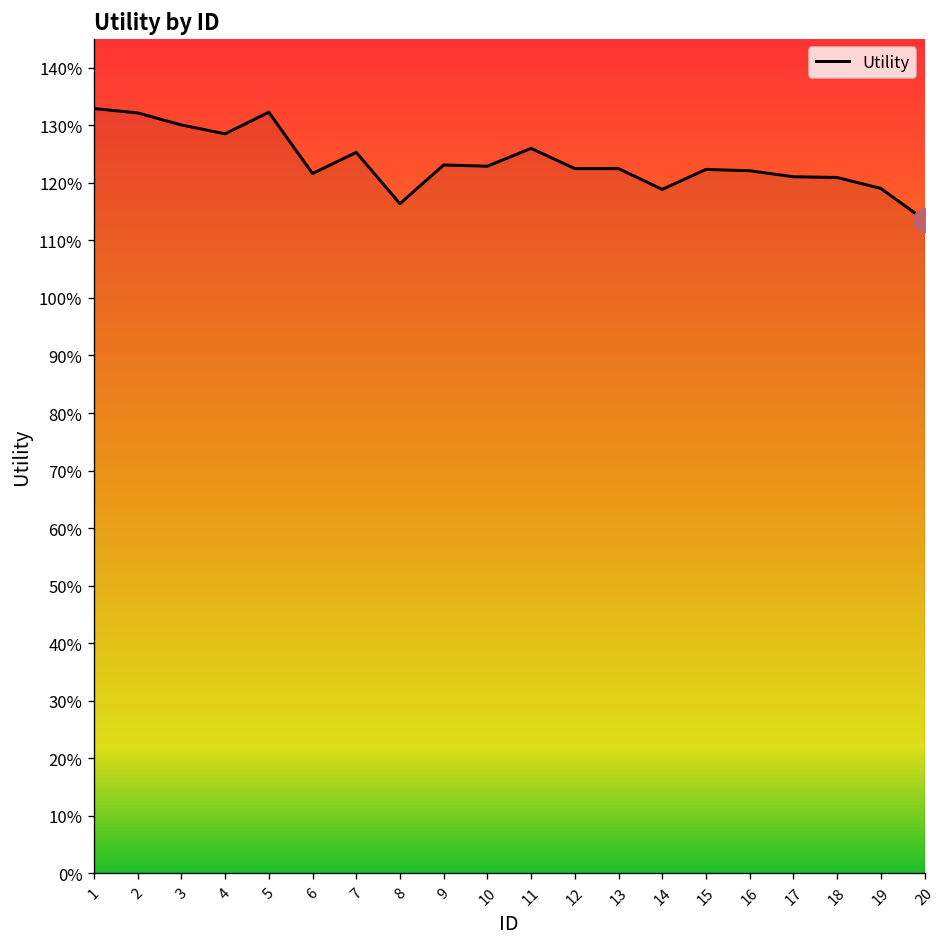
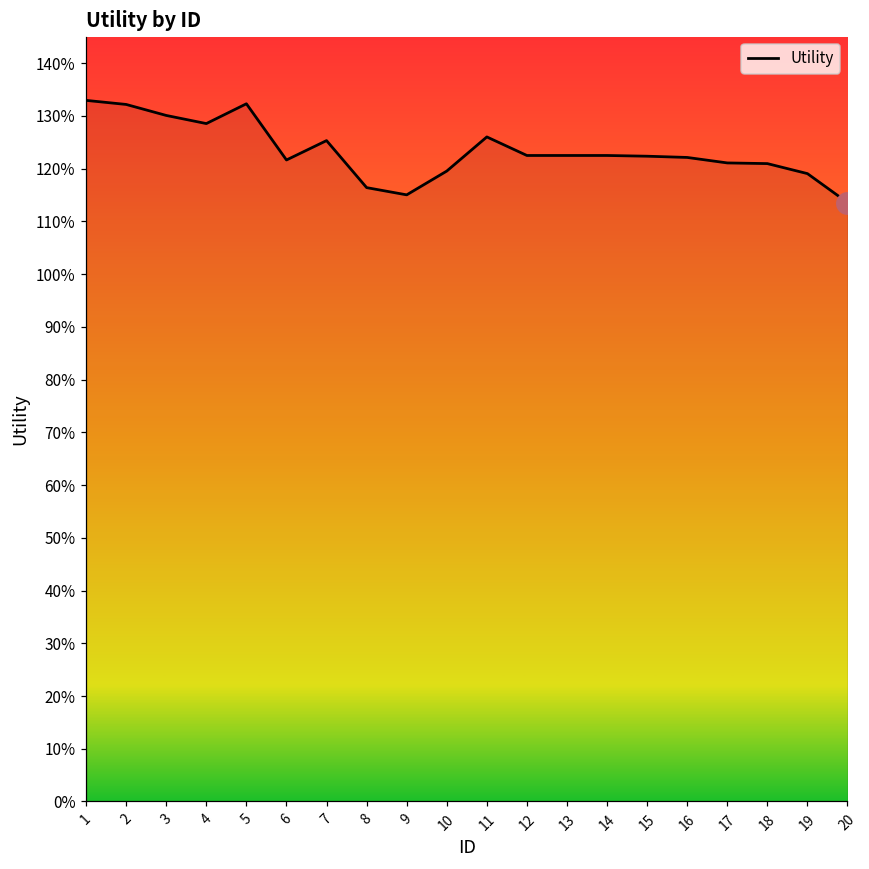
  {
    "Utility": {
      "1": "133%",
      "2": "132%",
      "3": "130%",
      "4": "129%",
      "5": "132%",
      "6": "122%",
      "7": "125%",
      "8": "116%",
-     "9": "123%",
-     "10": "123%",
+     "9": "115%",
+     "10": "120%",
      "11": "126%",
      "12": "122%",
      "13": "122%",
-     "14": "119%",
+     "14": "122%",
      "15": "122%",
      "16": "122%",
      "17": "121%",
      "18": "121%",
      "19": "119%"
    }
  }
